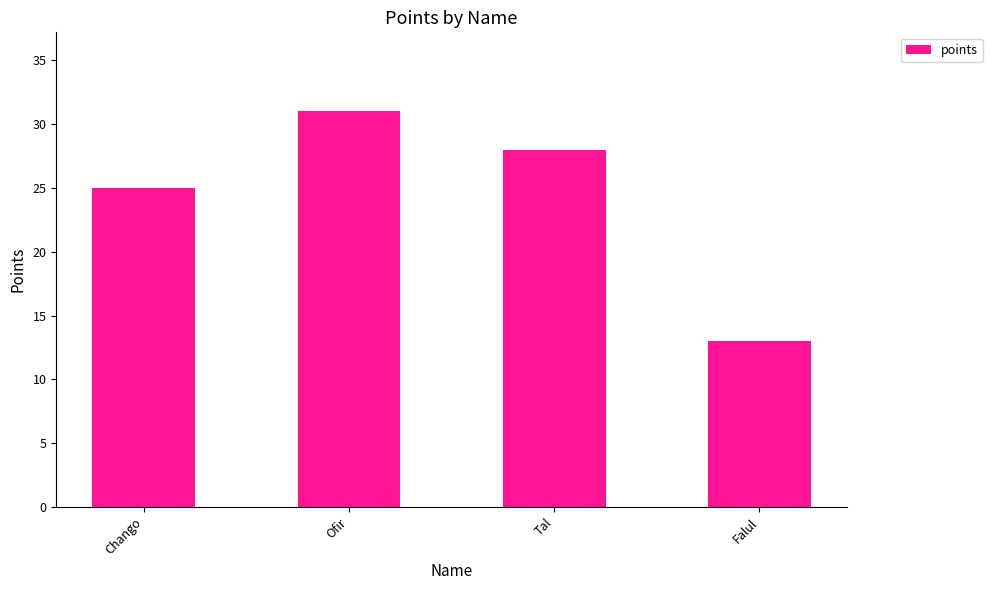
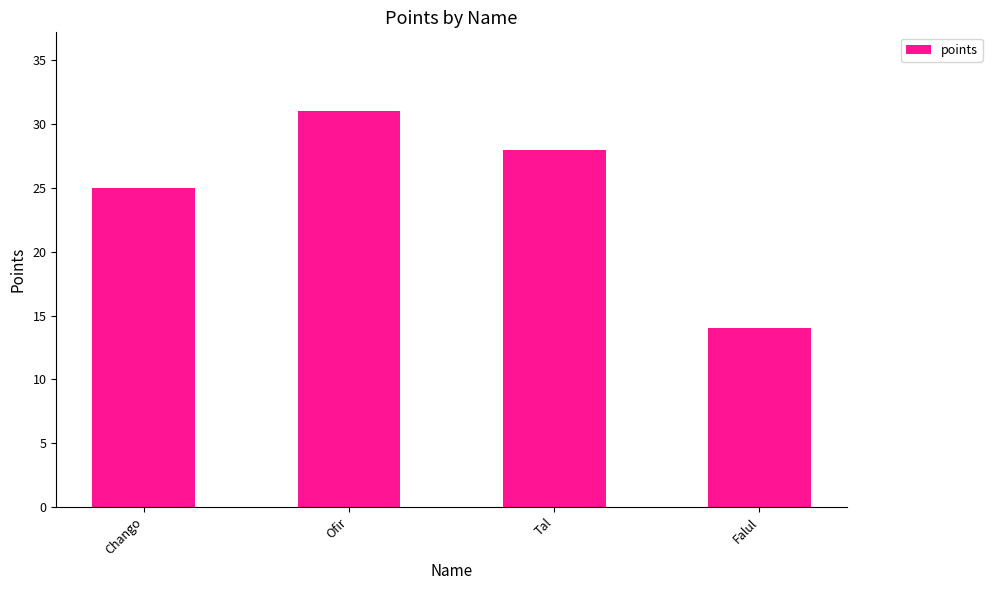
  {
    "Chango": 25,
    "Ofir": 31,
    "Tal": 28,
-   "Falul": 13
+   "Falul": 14
  }
